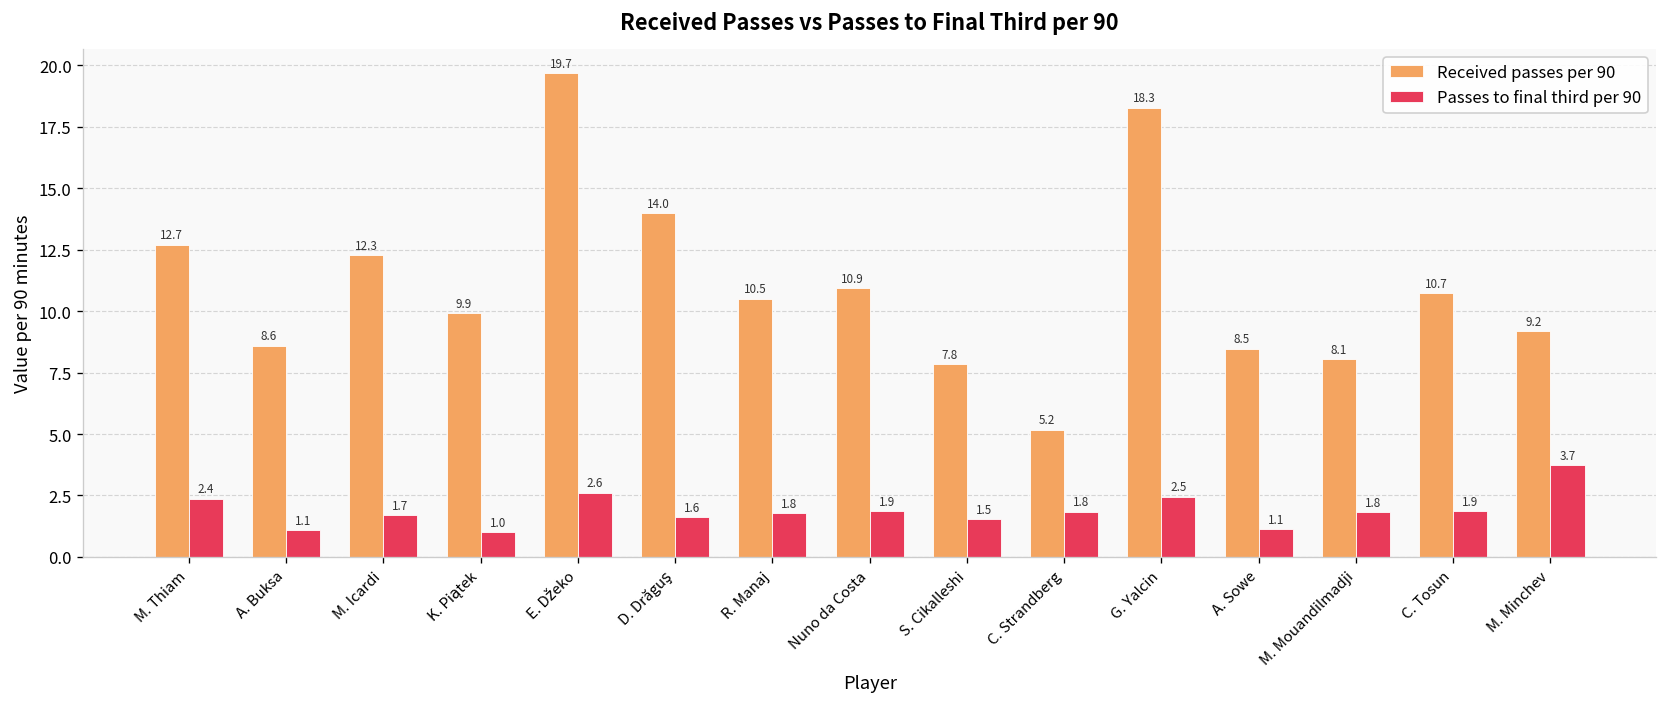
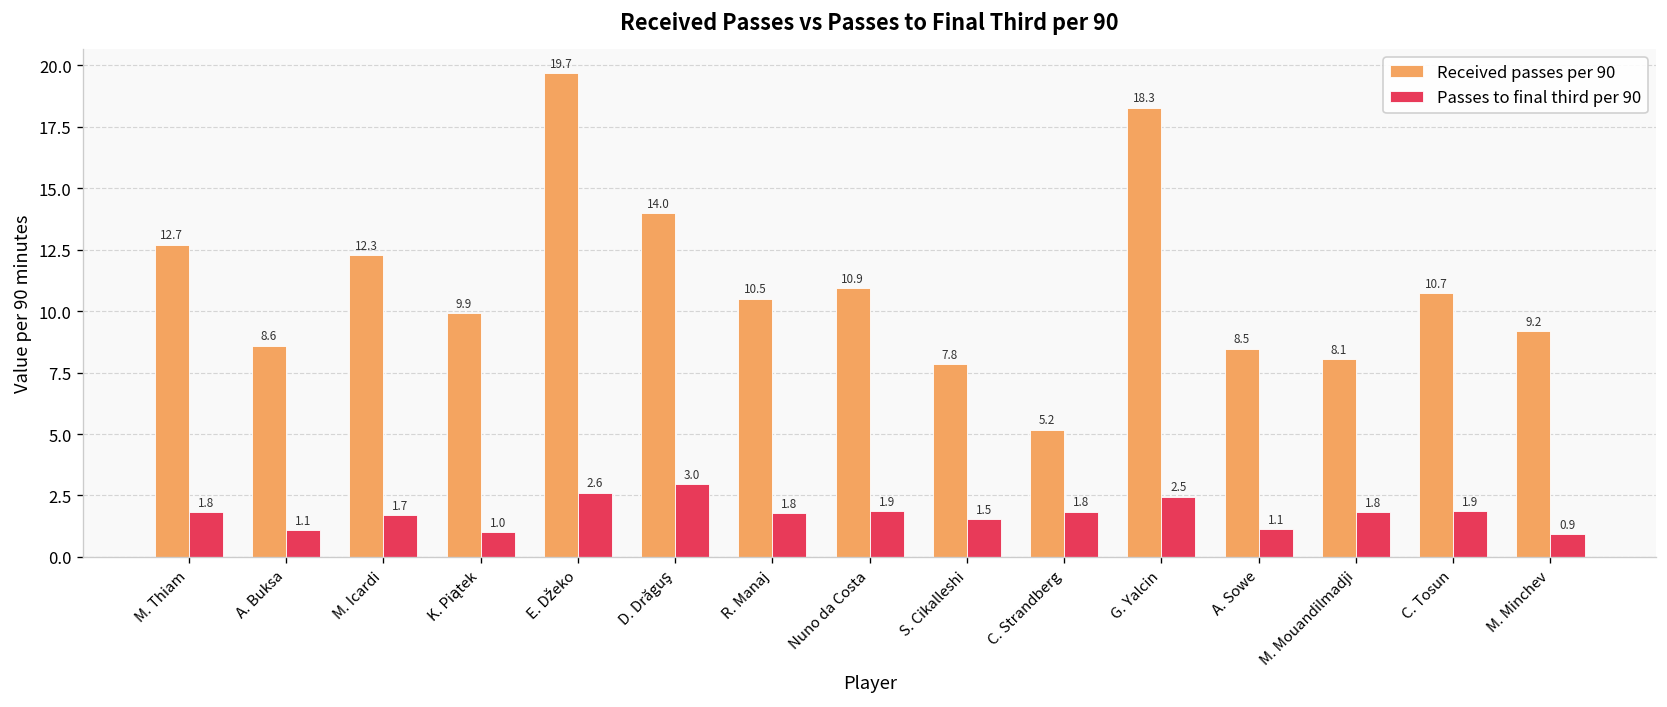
  {
    "Received passes per 90": {
      "M. Thiam": 12.7,
      "A. Buksa": 8.6,
      "M. Icardi": 12.3,
      "K. Piątek": 9.9,
      "E. Džeko": 19.7,
      "D. Drăguş": 14.0,
      "R. Manaj": 10.5,
      "Nuno da Costa": 10.9,
      "S. Cikalleshi": 7.8,
      "C. Strandberg": 5.2,
      "G. Yalcin": 18.3,
      "A. Sowe": 8.5,
      "M. Mouandilmadji": 8.1,
      "C. Tosun": 10.7,
      "M. Minchev": 9.2
    },
    "Passes to final third per 90": {
-     "M. Thiam": 2.4,
+     "M. Thiam": 1.8,
      "A. Buksa": 1.1,
      "M. Icardi": 1.7,
      "K. Piątek": 1.0,
      "E. Džeko": 2.6,
-     "D. Drăguş": 1.6,
+     "D. Drăguş": 3.0,
      "R. Manaj": 1.8,
      "Nuno da Costa": 1.9,
      "S. Cikalleshi": 1.5,
      "C. Strandberg": 1.8,
      "G. Yalcin": 2.5,
      "A. Sowe": 1.1,
      "M. Mouandilmadji": 1.8,
      "C. Tosun": 1.9,
-     "M. Minchev": 3.7
+     "M. Minchev": 0.9
    }
  }
